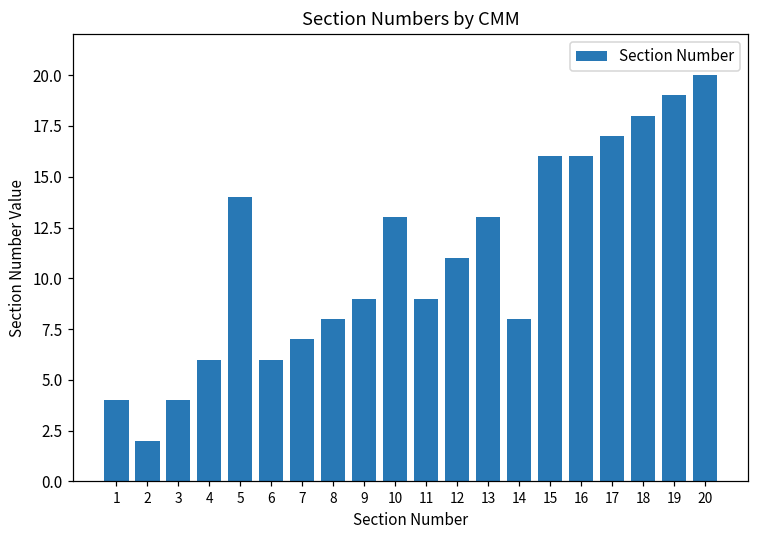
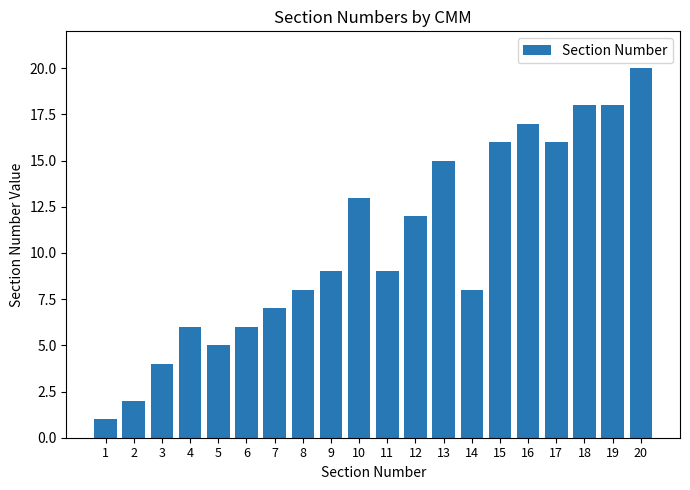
  {
-   "1": 4,
+   "1": 1,
    "2": 2,
    "3": 4,
    "4": 6,
-   "5": 14,
+   "5": 5,
    "6": 6,
    "7": 7,
    "8": 8,
    "9": 9,
    "10": 13,
    "11": 9,
-   "12": 11,
-   "13": 13,
+   "12": 12,
+   "13": 15,
    "14": 8,
    "15": 16,
-   "16": 16,
-   "17": 17,
+   "16": 17,
+   "17": 16,
    "18": 18,
-   "19": 19,
+   "19": 18,
    "20": 20
  }
